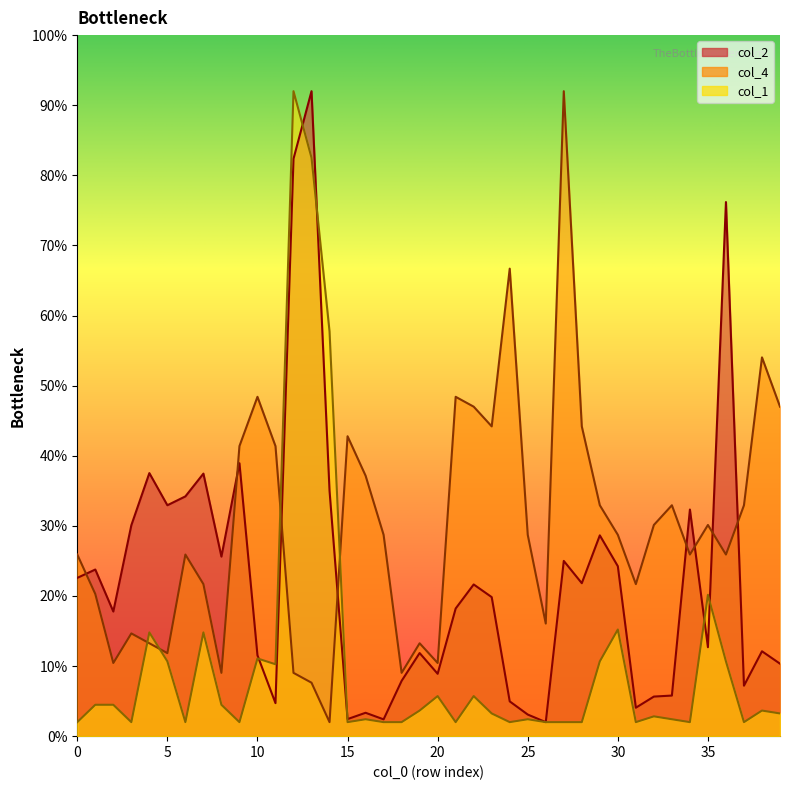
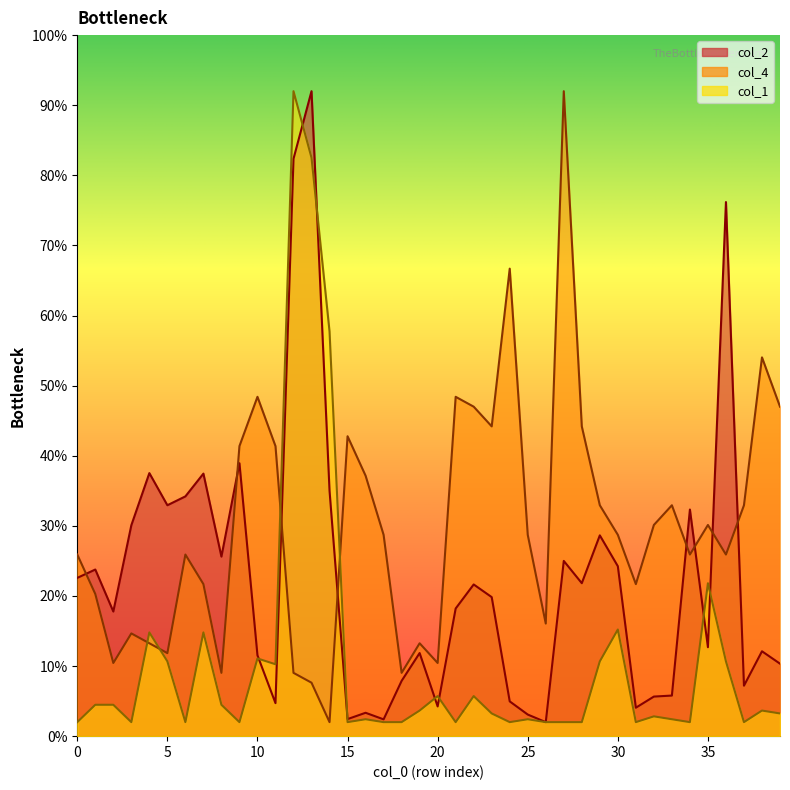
  {
    "col_2": {
      "0": "23%",
      "5": "33%",
      "10": "12%",
      "15": "2%",
-     "20": "9%",
+     "20": "4%",
      "25": "3%",
      "30": "24%",
      "35": "13%"
    },
    "col_4": {
      "0": "26%",
      "5": "12%",
      "10": "48%",
      "15": "43%",
      "20": "10%",
      "25": "29%",
      "30": "29%",
      "35": "30%"
    },
    "col_1": {
      "0": "2%",
      "5": "11%",
      "10": "11%",
      "15": "2%",
      "20": "6%",
      "25": "2%",
      "30": "15%",
-     "35": "20%"
+     "35": "22%"
    }
  }
